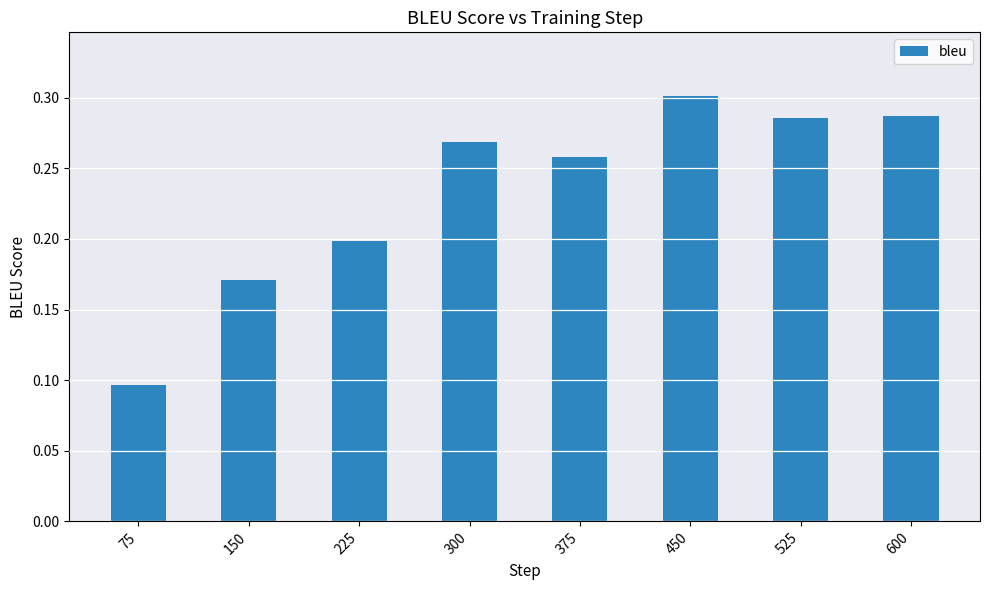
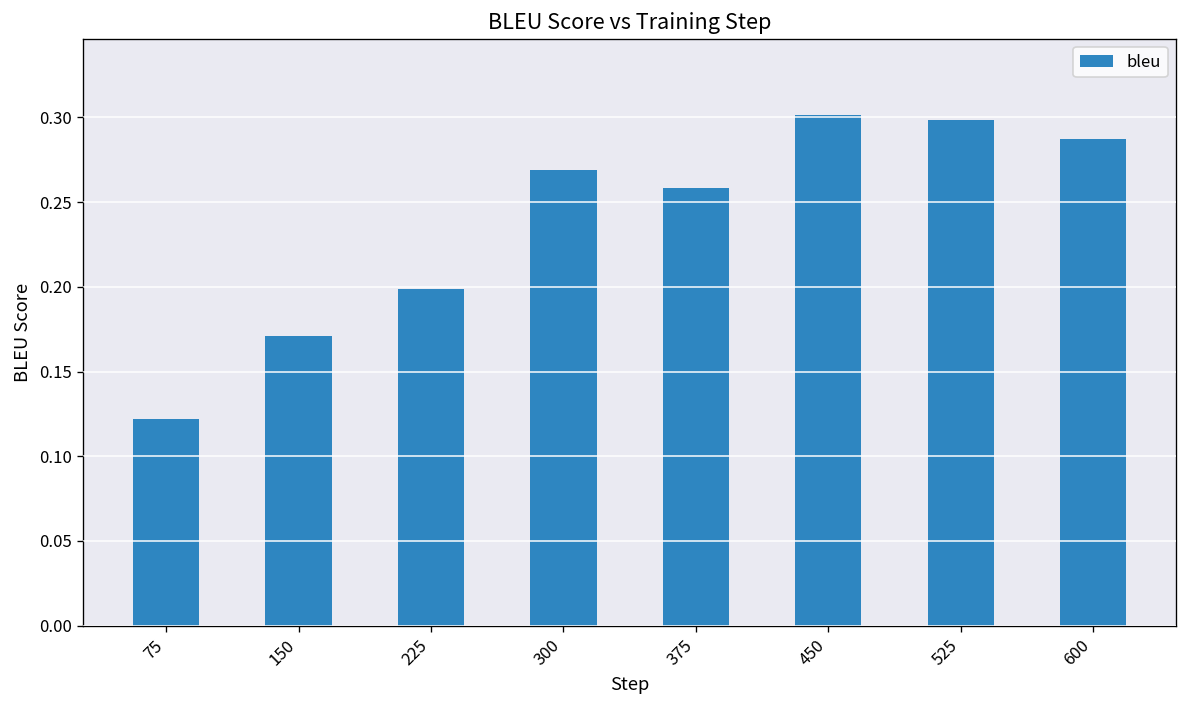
  {
-   "75": 0.097,
+   "75": 0.122,
    "150": 0.171,
    "225": 0.199,
    "300": 0.269,
    "375": 0.258,
    "450": 0.301,
-   "525": 0.286,
+   "525": 0.299,
    "600": 0.287
  }
